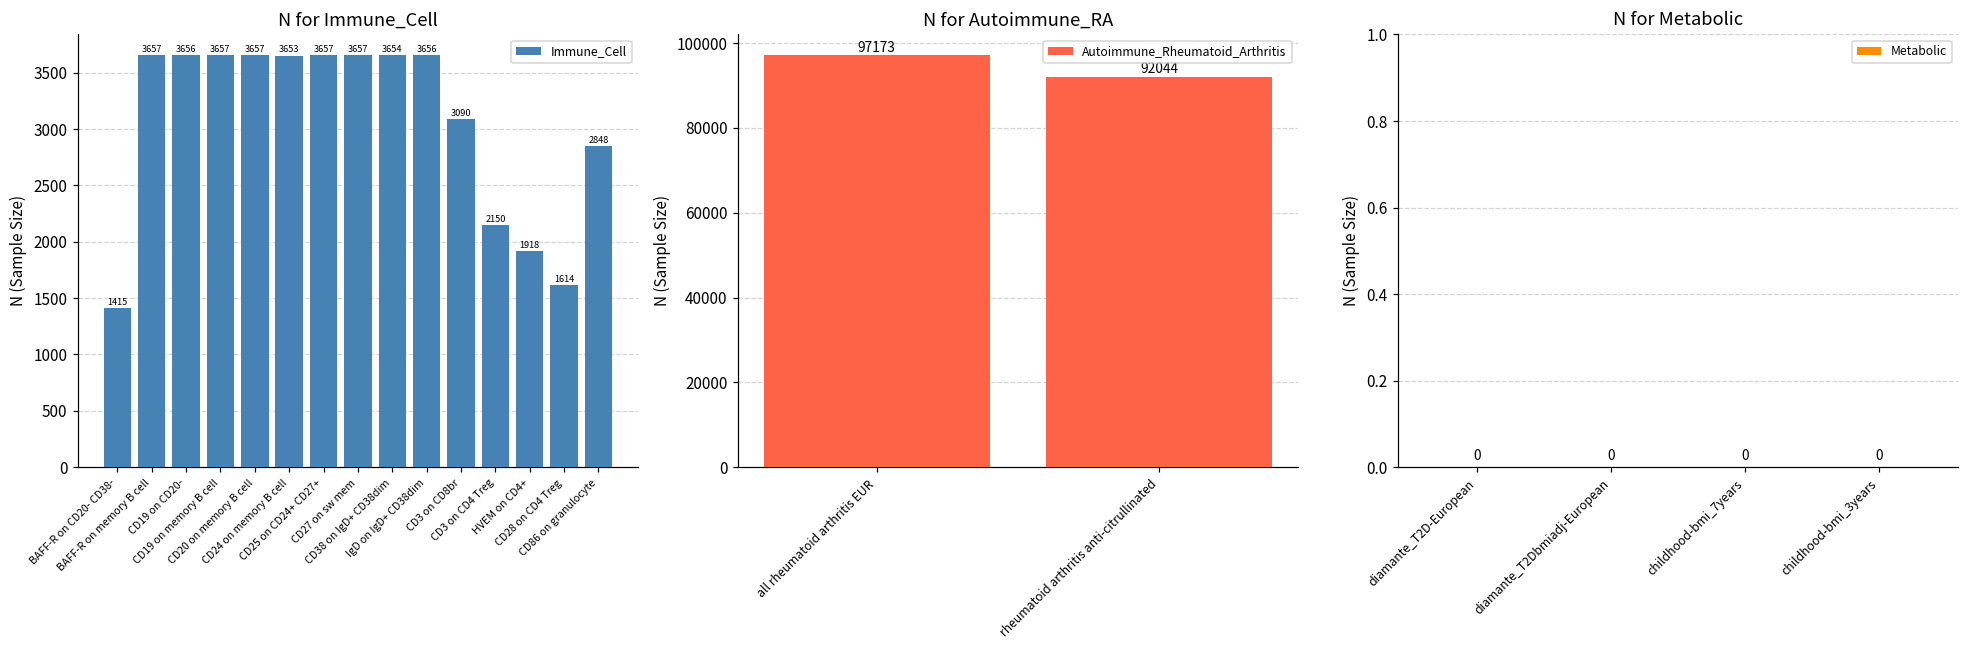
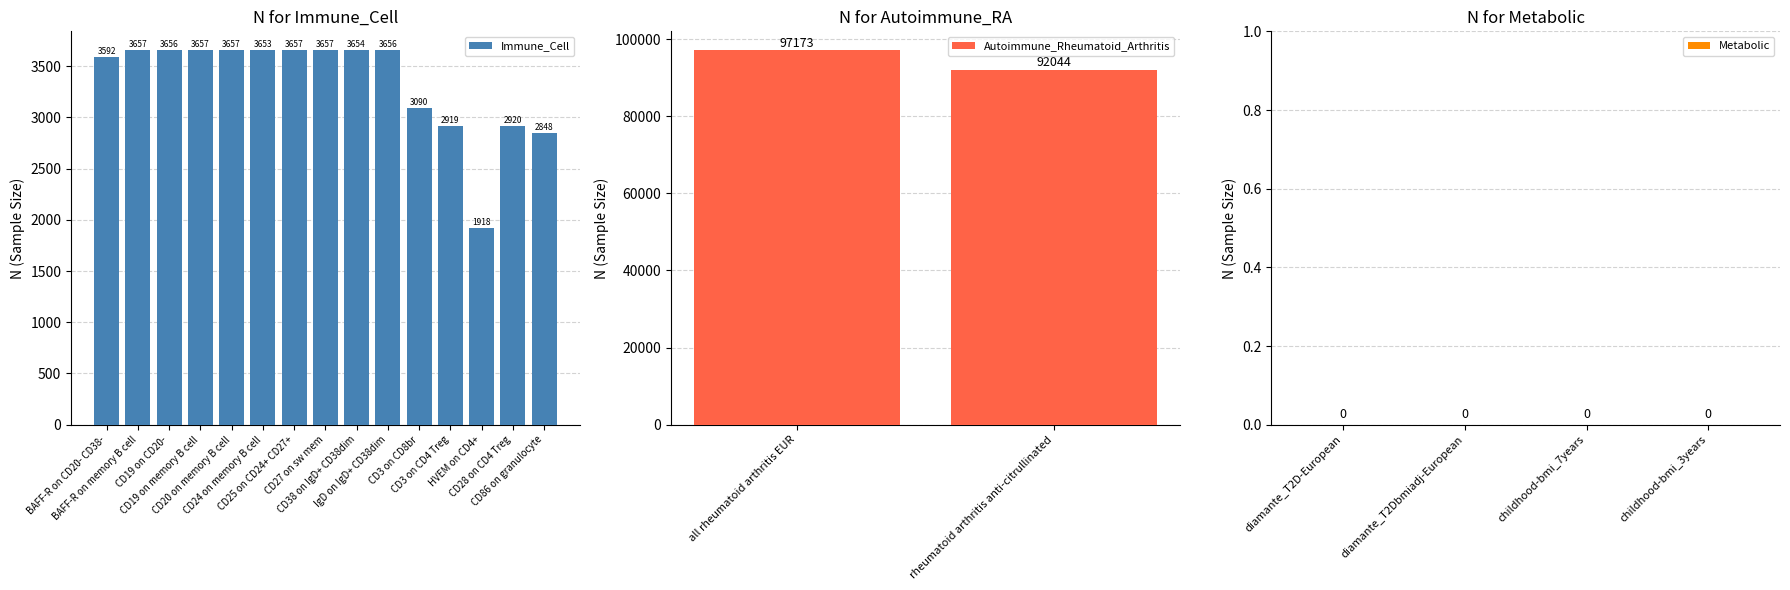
  {
    "N for Immune_Cell": {
-     "BAFF-R on CD20- CD38-": 1415,
+     "BAFF-R on CD20- CD38-": 3592,
      "BAFF-R on memory B cell": 3657,
      "CD19 on CD20-": 3656,
      "CD19 on memory B cell": 3657,
      "CD20 on memory B cell": 3657,
      "CD24 on memory B cell": 3653,
      "CD25 on CD24+ CD27+": 3657,
      "CD27 on sw mem": 3657,
      "CD38 on IgD+ CD38dim": 3654,
      "IgD on IgD+ CD38dim": 3656,
      "CD3 on CD8br": 3090,
-     "CD3 on CD4 Treg": 2150,
+     "CD3 on CD4 Treg": 2919,
      "HVEM on CD4+": 1918,
-     "CD28 on CD4 Treg": 1614,
+     "CD28 on CD4 Treg": 2920,
      "CD86 on granulocyte": 2848
    },
    "N for Autoimmune_RA": {
      "all rheumatoid arthritis EUR": 97173,
      "rheumatoid arthritis anti-citrullinated": 92044
    },
    "N for Metabolic": {
      "diamante_T2D-European": 0,
      "diamante_T2Dbmiadj-European": 0,
      "childhood-bmi_7years": 0,
      "childhood-bmi_3years": 0
    }
  }
